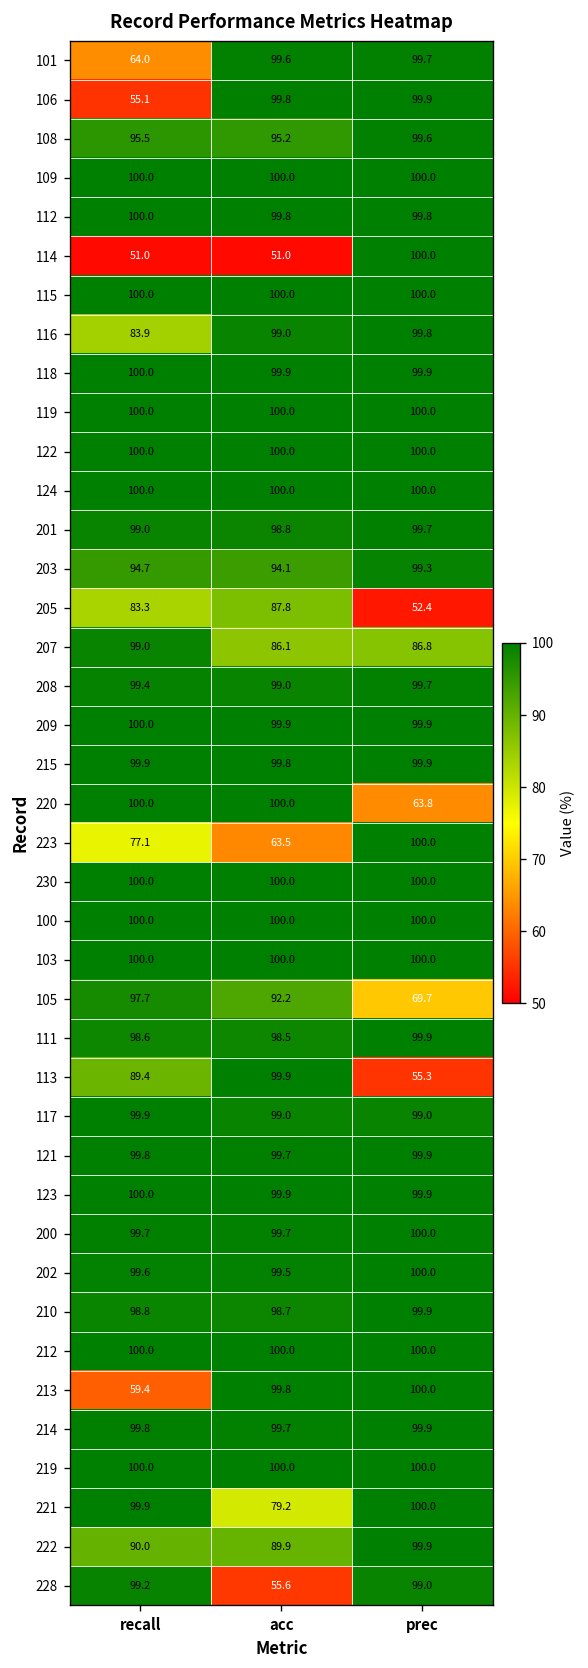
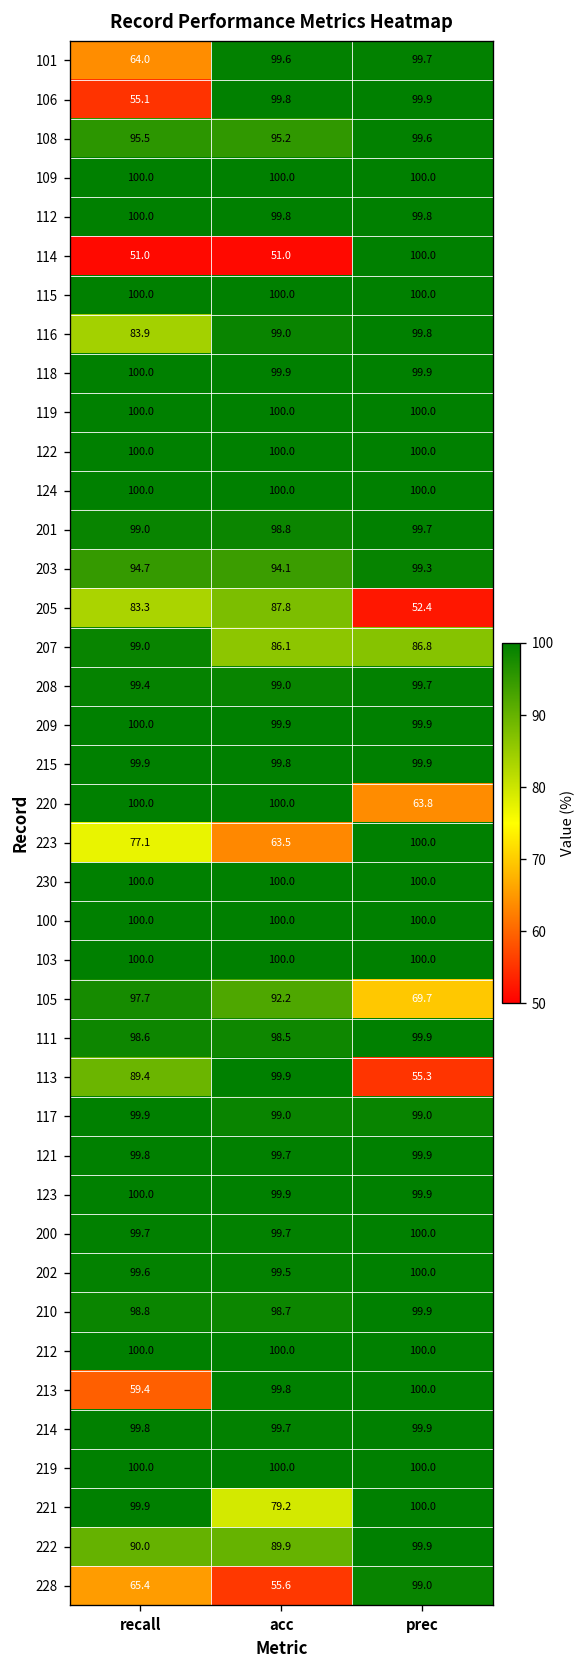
  {
    "101": {
      "recall": 64.0,
      "acc": 99.6,
      "prec": 99.7
    },
    "106": {
      "recall": 55.1,
      "acc": 99.8,
      "prec": 99.9
    },
    "108": {
      "recall": 95.5,
      "acc": 95.2,
      "prec": 99.6
    },
    "109": {
      "recall": 100.0,
      "acc": 100.0,
      "prec": 100.0
    },
    "112": {
      "recall": 100.0,
      "acc": 99.8,
      "prec": 99.8
    },
    "114": {
      "recall": 51.0,
      "acc": 51.0,
      "prec": 100.0
    },
    "115": {
      "recall": 100.0,
      "acc": 100.0,
      "prec": 100.0
    },
    "116": {
      "recall": 83.9,
      "acc": 99.0,
      "prec": 99.8
    },
    "118": {
      "recall": 100.0,
      "acc": 99.9,
      "prec": 99.9
    },
    "119": {
      "recall": 100.0,
      "acc": 100.0,
      "prec": 100.0
    },
    "122": {
      "recall": 100.0,
      "acc": 100.0,
      "prec": 100.0
    },
    "124": {
      "recall": 100.0,
      "acc": 100.0,
      "prec": 100.0
    },
    "201": {
      "recall": 99.0,
      "acc": 98.8,
      "prec": 99.7
    },
    "203": {
      "recall": 94.7,
      "acc": 94.1,
      "prec": 99.3
    },
    "205": {
      "recall": 83.3,
      "acc": 87.8,
      "prec": 52.4
    },
    "207": {
      "recall": 99.0,
      "acc": 86.1,
      "prec": 86.8
    },
    "208": {
      "recall": 99.4,
      "acc": 99.0,
      "prec": 99.7
    },
    "209": {
      "recall": 100.0,
      "acc": 99.9,
      "prec": 99.9
    },
    "215": {
      "recall": 99.9,
      "acc": 99.8,
      "prec": 99.9
    },
    "220": {
      "recall": 100.0,
      "acc": 100.0,
      "prec": 63.8
    },
    "223": {
      "recall": 77.1,
      "acc": 63.5,
      "prec": 100.0
    },
    "230": {
      "recall": 100.0,
      "acc": 100.0,
      "prec": 100.0
    },
    "100": {
      "recall": 100.0,
      "acc": 100.0,
      "prec": 100.0
    },
    "103": {
      "recall": 100.0,
      "acc": 100.0,
      "prec": 100.0
    },
    "105": {
      "recall": 97.7,
      "acc": 92.2,
      "prec": 69.7
    },
    "111": {
      "recall": 98.6,
      "acc": 98.5,
      "prec": 99.9
    },
    "113": {
      "recall": 89.4,
      "acc": 99.9,
      "prec": 55.3
    },
    "117": {
      "recall": 99.9,
      "acc": 99.0,
      "prec": 99.0
    },
    "121": {
      "recall": 99.8,
      "acc": 99.7,
      "prec": 99.9
    },
    "123": {
      "recall": 100.0,
      "acc": 99.9,
      "prec": 99.9
    },
    "200": {
      "recall": 99.7,
      "acc": 99.7,
      "prec": 100.0
    },
    "202": {
      "recall": 99.6,
      "acc": 99.5,
      "prec": 100.0
    },
    "210": {
      "recall": 98.8,
      "acc": 98.7,
      "prec": 99.9
    },
    "212": {
      "recall": 100.0,
      "acc": 100.0,
      "prec": 100.0
    },
    "213": {
      "recall": 59.4,
      "acc": 99.8,
      "prec": 100.0
    },
    "214": {
      "recall": 99.8,
      "acc": 99.7,
      "prec": 99.9
    },
    "219": {
      "recall": 100.0,
      "acc": 100.0,
      "prec": 100.0
    },
    "221": {
      "recall": 99.9,
      "acc": 79.2,
      "prec": 100.0
    },
    "222": {
      "recall": 90.0,
      "acc": 89.9,
      "prec": 99.9
    },
    "228": {
-     "recall": 99.2,
+     "recall": 65.4,
      "acc": 55.6,
      "prec": 99.0
    }
  }
